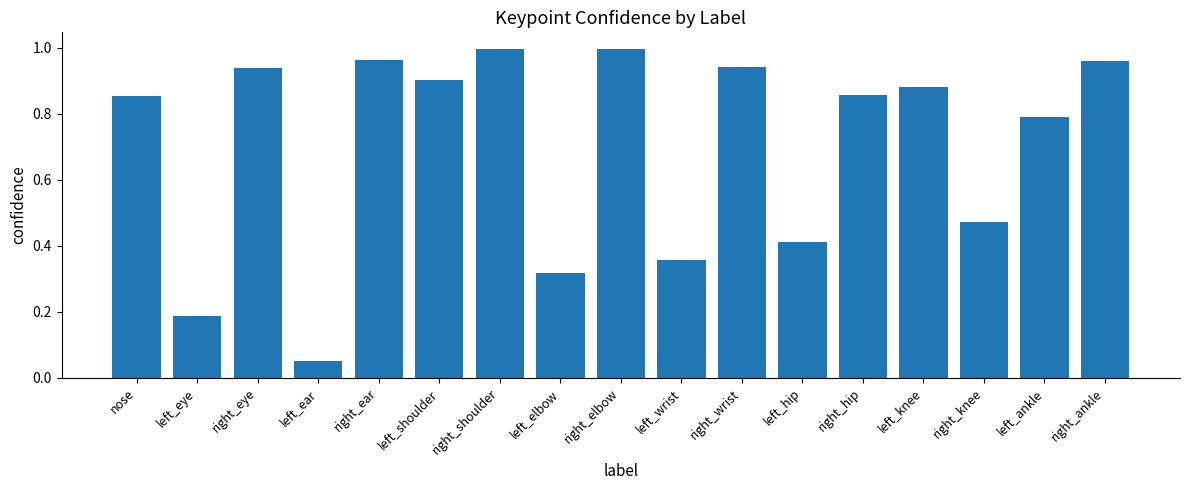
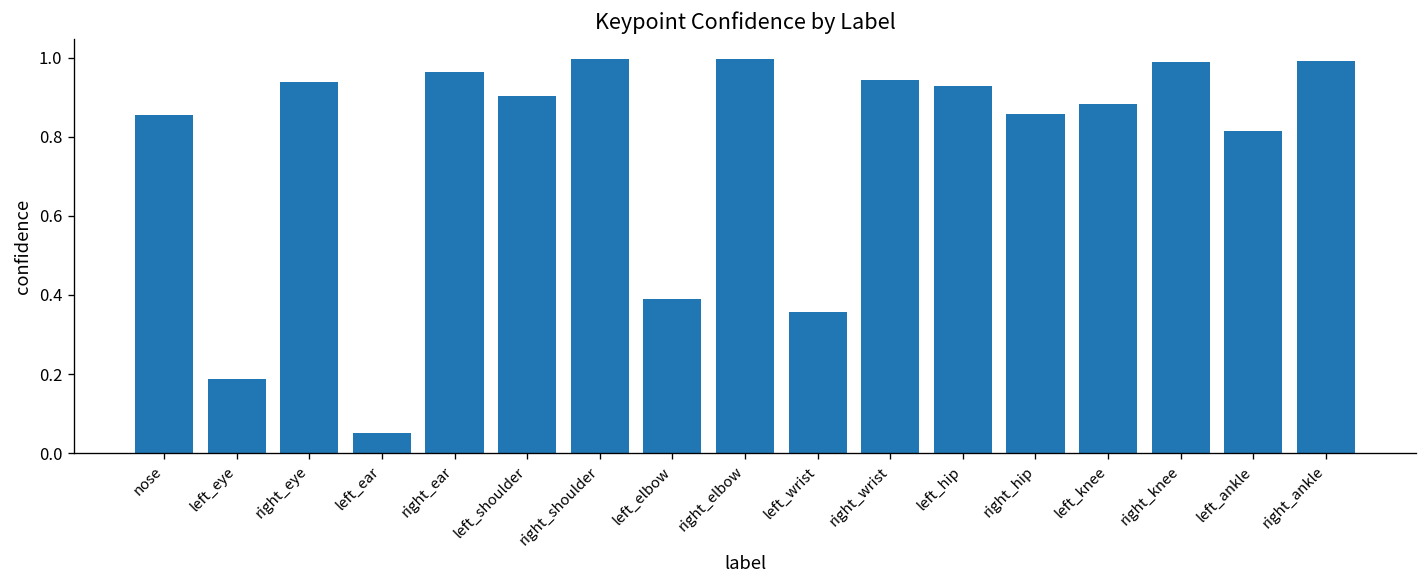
  {
    "nose": 0.85,
    "left_eye": 0.19,
    "right_eye": 0.94,
    "left_ear": 0.05,
    "right_ear": 0.96,
    "left_shoulder": 0.90,
    "right_shoulder": 1.00,
-   "left_elbow": 0.32,
+   "left_elbow": 0.39,
    "right_elbow": 1.00,
    "left_wrist": 0.36,
    "right_wrist": 0.94,
-   "left_hip": 0.41,
+   "left_hip": 0.93,
    "right_hip": 0.86,
    "left_knee": 0.88,
-   "right_knee": 0.47,
-   "left_ankle": 0.79,
-   "right_ankle": 0.96
+   "right_knee": 0.99,
+   "left_ankle": 0.81,
+   "right_ankle": 0.99
  }
